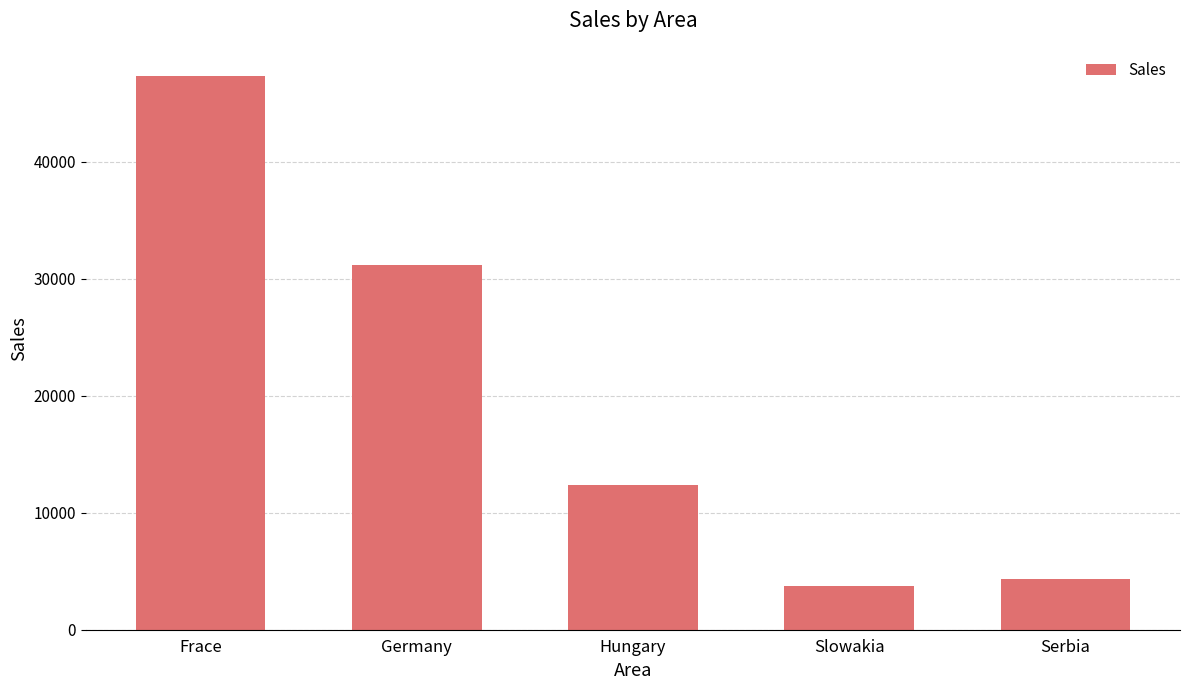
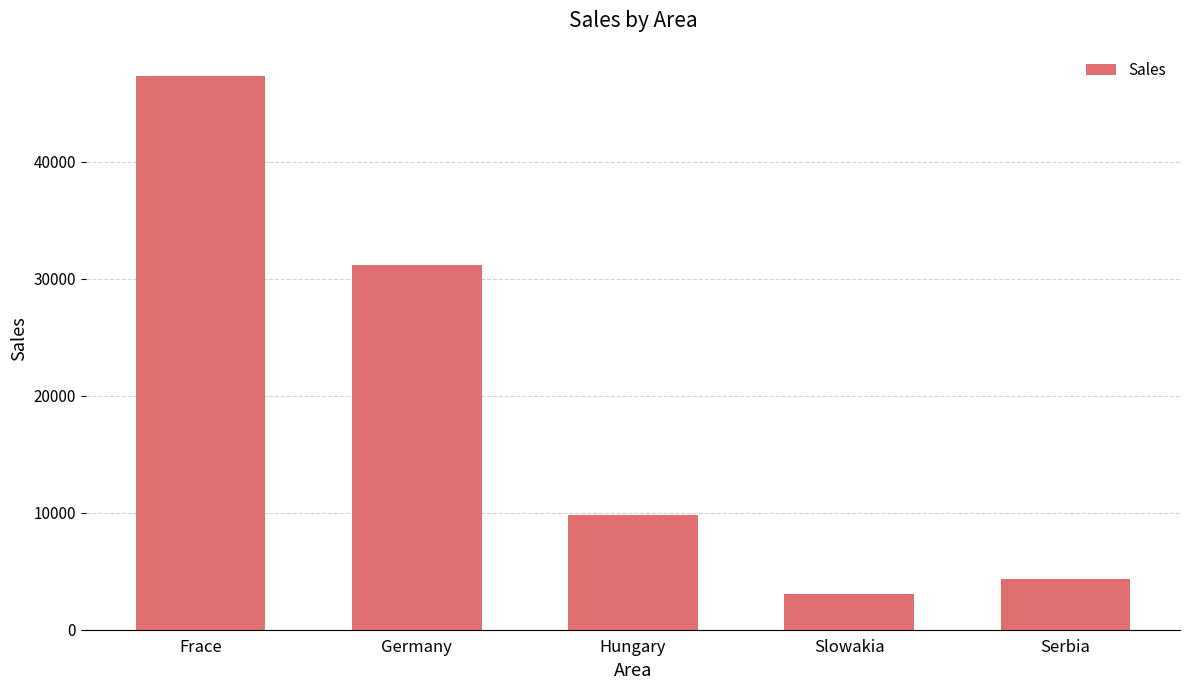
  {
    "Frace": 47400,
    "Germany": 31200,
-   "Hungary": 12400,
-   "Slowakia": 3700,
+   "Hungary": 9800,
+   "Slowakia": 3000,
    "Serbia": 4300
  }
